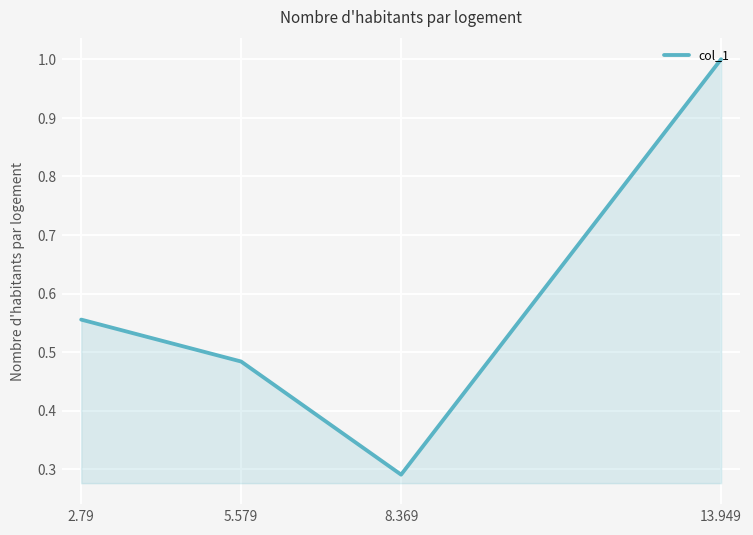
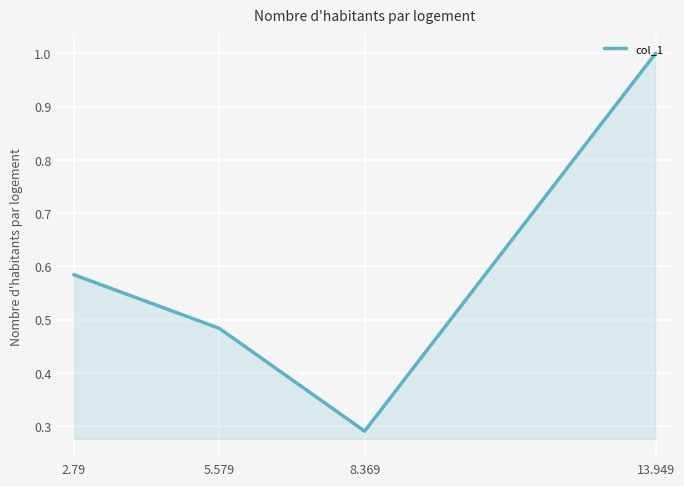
  {
-   "2.79": 0.56,
+   "2.79": 0.58,
    "5.579": 0.48,
    "8.369": 0.29,
    "13.949": 1.00
  }
